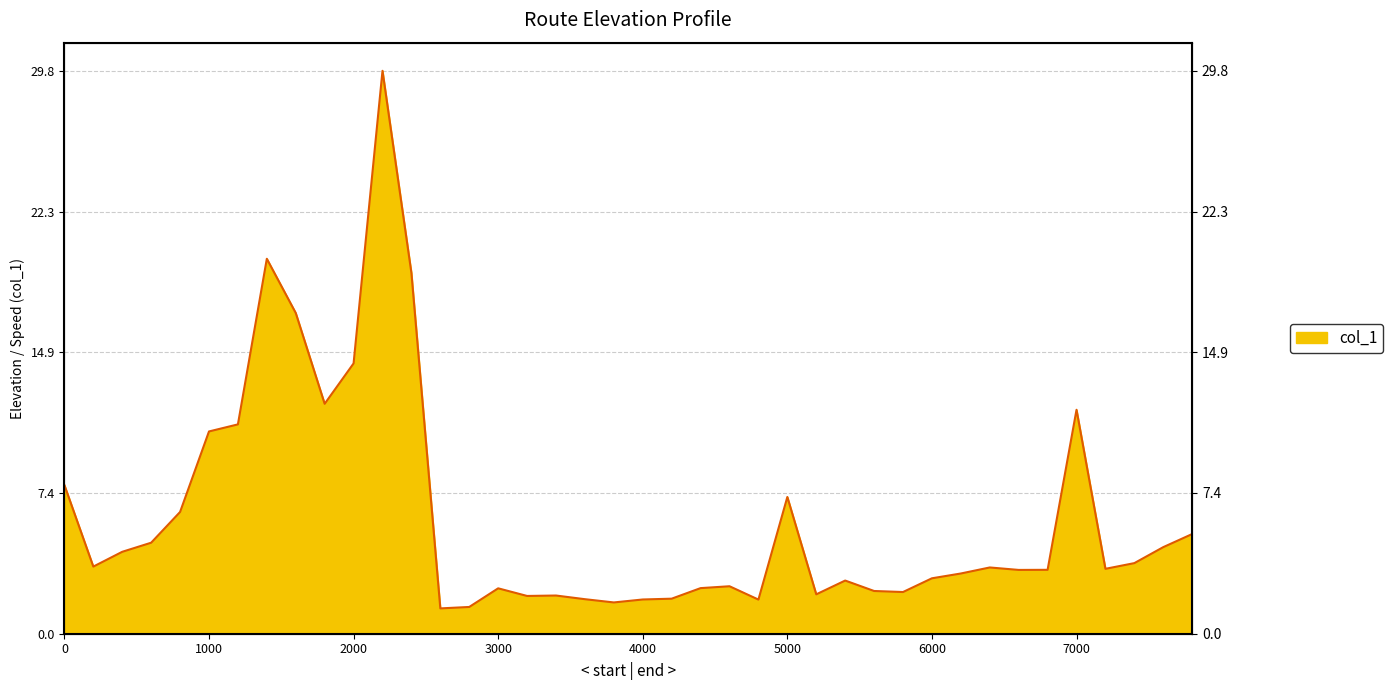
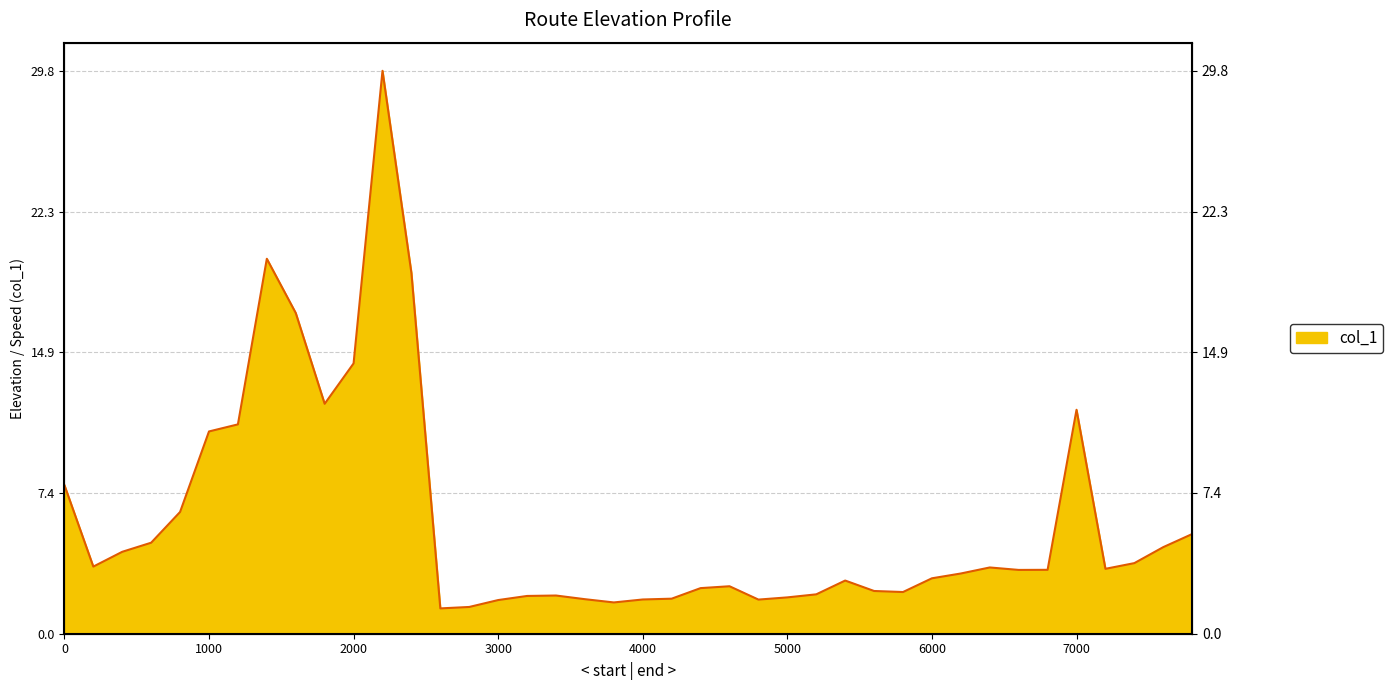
  {
    "0": 7.9,
    "1000": 10.7,
    "2000": 14.3,
-   "3000": 2.4,
+   "3000": 1.8,
    "4000": 1.8,
-   "5000": 7.2,
+   "5000": 1.9,
    "6000": 2.9,
    "7000": 11.8
  }
